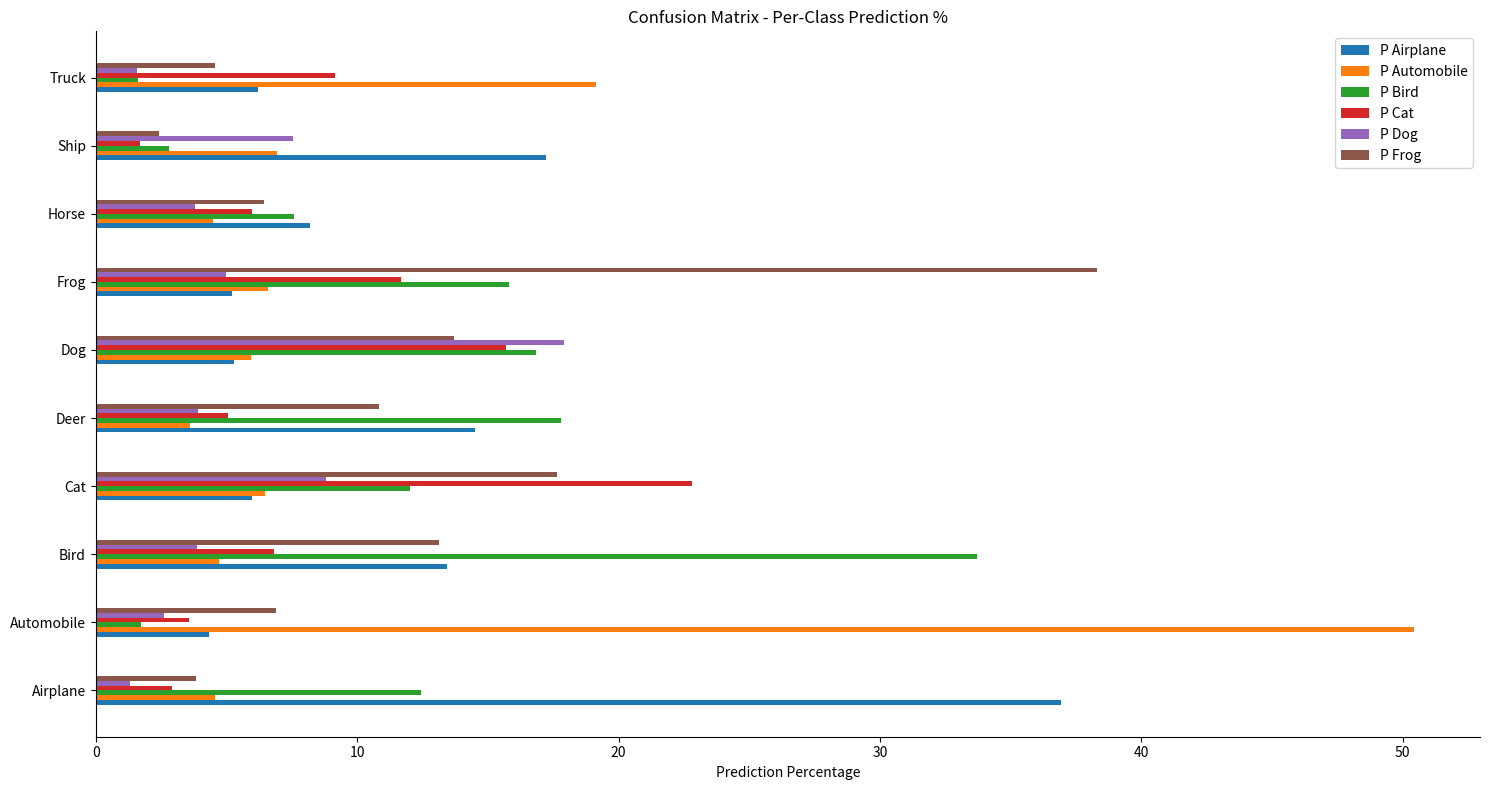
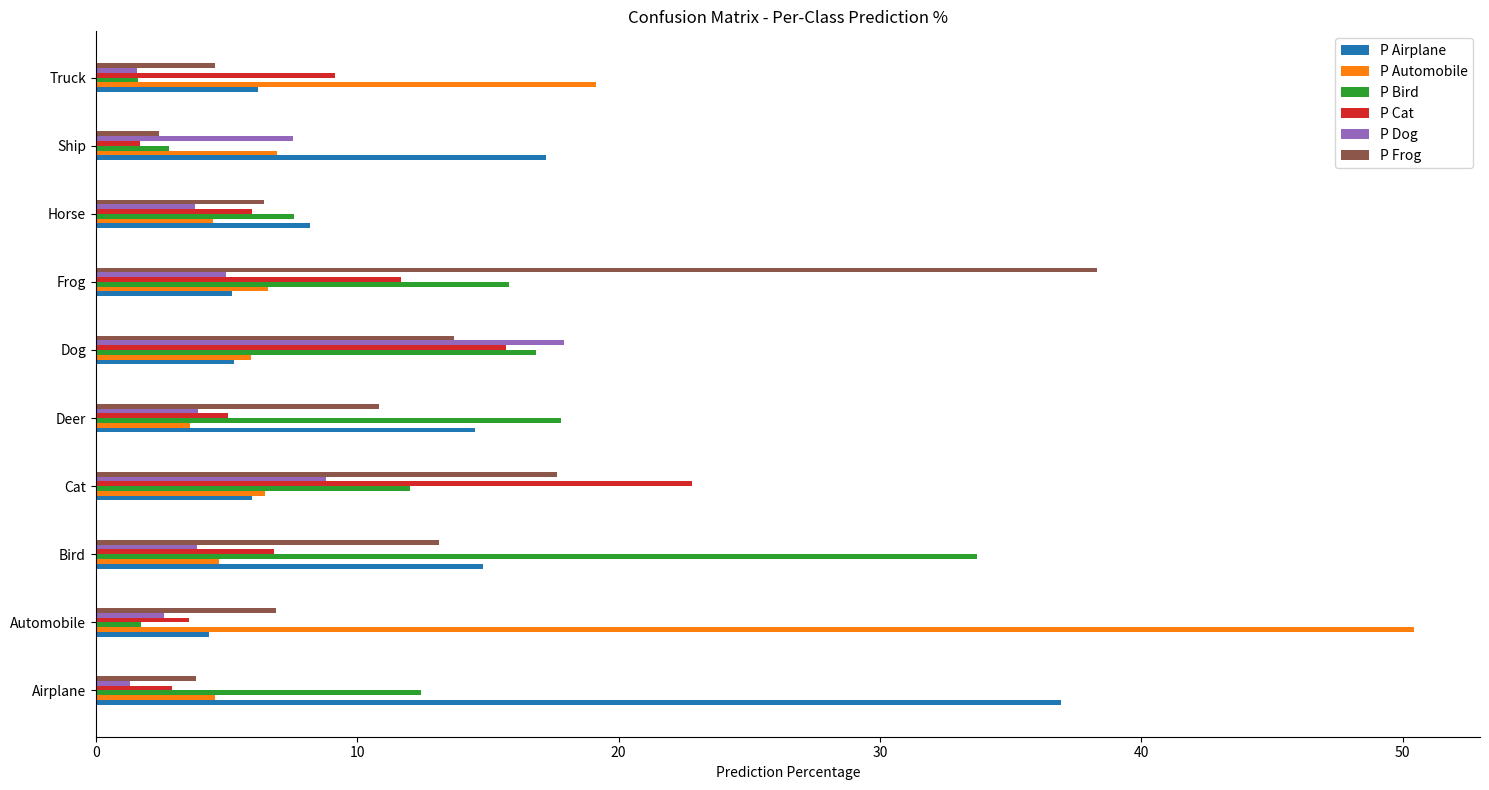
  {
    "P Airplane": {
      "Truck": 6.2,
      "Ship": 17.2,
      "Horse": 8.2,
      "Frog": 5.2,
      "Dog": 5.3,
      "Deer": 14.5,
      "Cat": 6.0,
-     "Bird": 13.5,
+     "Bird": 14.8,
      "Automobile": 4.4,
      "Airplane": 36.9
    },
    "P Automobile": {
      "Truck": 19.1,
      "Ship": 6.9,
      "Horse": 4.5,
      "Frog": 6.6,
      "Dog": 6.0,
      "Deer": 3.6,
      "Cat": 6.5,
      "Bird": 4.7,
      "Automobile": 50.4,
      "Airplane": 4.6
    },
    "P Bird": {
      "Truck": 1.6,
      "Ship": 2.8,
      "Horse": 7.6,
      "Frog": 15.8,
      "Dog": 16.8,
      "Deer": 17.8,
      "Cat": 12.0,
      "Bird": 33.7,
      "Automobile": 1.8,
      "Airplane": 12.4
    },
    "P Cat": {
      "Truck": 9.2,
      "Ship": 1.7,
      "Horse": 6.0,
      "Frog": 11.7,
      "Dog": 15.7,
      "Deer": 5.1,
      "Cat": 22.8,
      "Bird": 6.8,
      "Automobile": 3.6,
      "Airplane": 2.9
    },
    "P Dog": {
      "Truck": 1.6,
      "Ship": 7.6,
      "Horse": 3.8,
      "Frog": 5.0,
      "Dog": 17.9,
      "Deer": 3.9,
      "Cat": 8.8,
      "Bird": 3.9,
      "Automobile": 2.6,
      "Airplane": 1.3
    },
    "P Frog": {
      "Truck": 4.6,
      "Ship": 2.4,
      "Horse": 6.4,
      "Frog": 38.3,
      "Dog": 13.7,
      "Deer": 10.8,
      "Cat": 17.7,
      "Bird": 13.1,
      "Automobile": 6.9,
      "Airplane": 3.8
    }
  }
